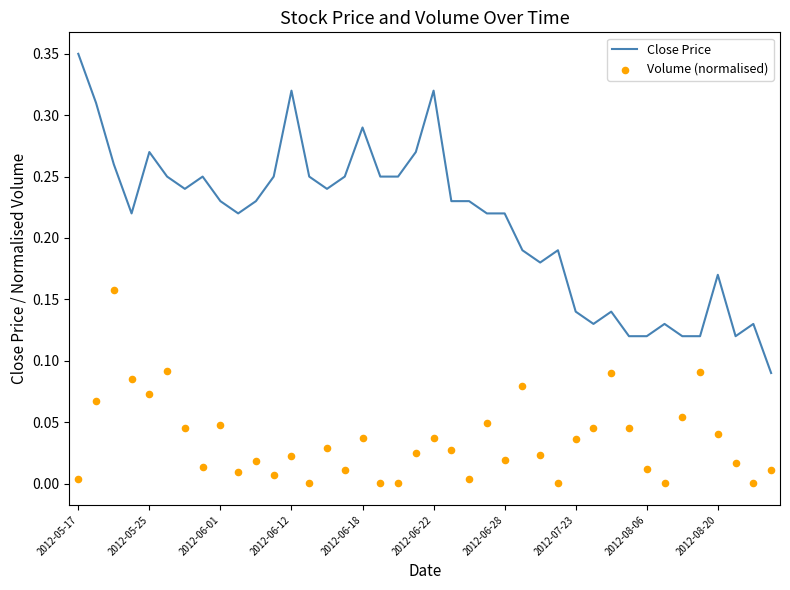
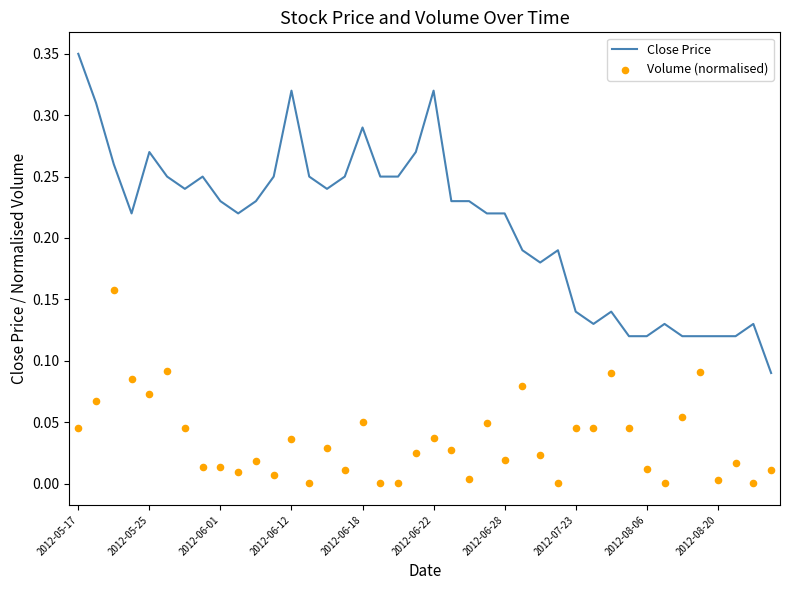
  {
    "Volume (normalised)": {
-     "2012-05-17": 0.004,
-     "2012-06-01": 0.048,
-     "2012-06-12": 0.023,
-     "2012-06-18": 0.037,
-     "2012-07-23": 0.036,
-     "2012-08-20": 0.040
+     "2012-05-17": 0.045,
+     "2012-06-01": 0.014,
+     "2012-06-12": 0.036,
+     "2012-06-18": 0.050,
+     "2012-07-23": 0.045,
+     "2012-08-20": 0.003
    },
    "Close Price": {
      "2012-05-17": 0.35,
      "2012-05-25": 0.27,
      "2012-06-01": 0.23,
      "2012-06-12": 0.32,
      "2012-06-18": 0.29,
      "2012-06-22": 0.32,
      "2012-06-28": 0.22,
      "2012-07-23": 0.14,
      "2012-08-06": 0.12,
-     "2012-08-20": 0.17
+     "2012-08-20": 0.12
    }
  }
